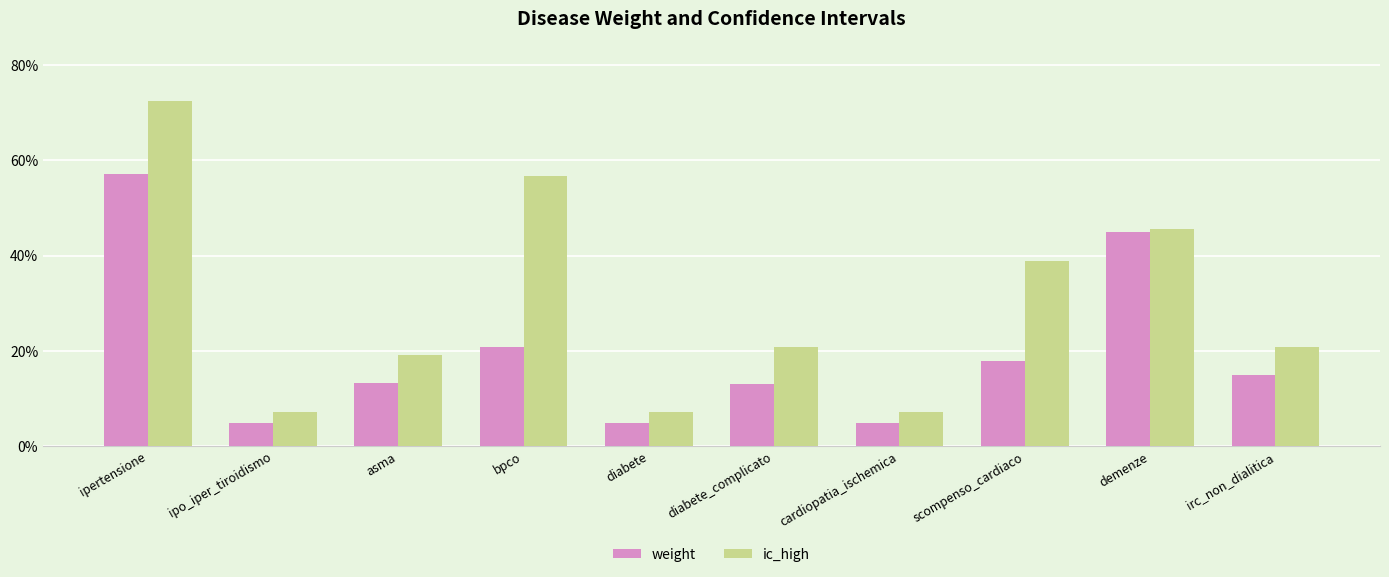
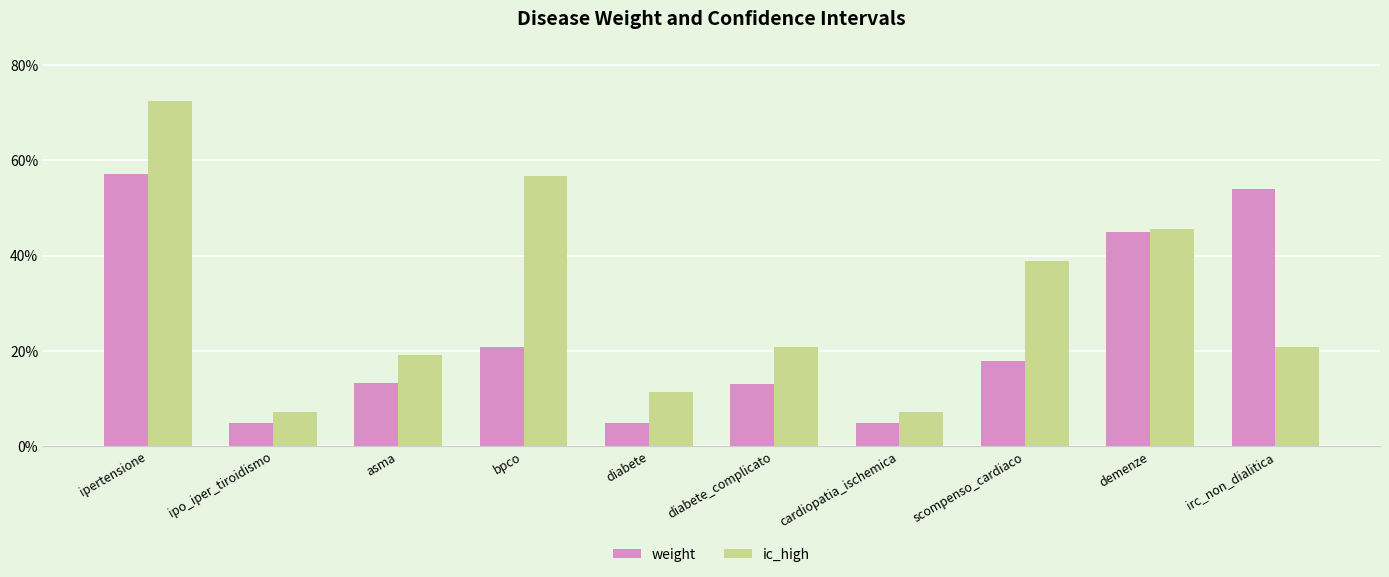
  {
    "weight": {
      "ipertensione": "57%",
      "ipo_iper_tiroidismo": "5%",
      "asma": "13%",
      "bpco": "21%",
      "diabete": "5%",
      "diabete_complicato": "13%",
      "cardiopatia_ischemica": "5%",
      "scompenso_cardiaco": "18%",
      "demenze": "45%",
-     "irc_non_dialitica": "15%"
+     "irc_non_dialitica": "54%"
    },
    "ic_high": {
      "ipertensione": "73%",
      "ipo_iper_tiroidismo": "7%",
      "asma": "19%",
      "bpco": "57%",
-     "diabete": "7%",
+     "diabete": "11%",
      "diabete_complicato": "21%",
      "cardiopatia_ischemica": "7%",
      "scompenso_cardiaco": "39%",
      "demenze": "46%",
      "irc_non_dialitica": "21%"
    }
  }
